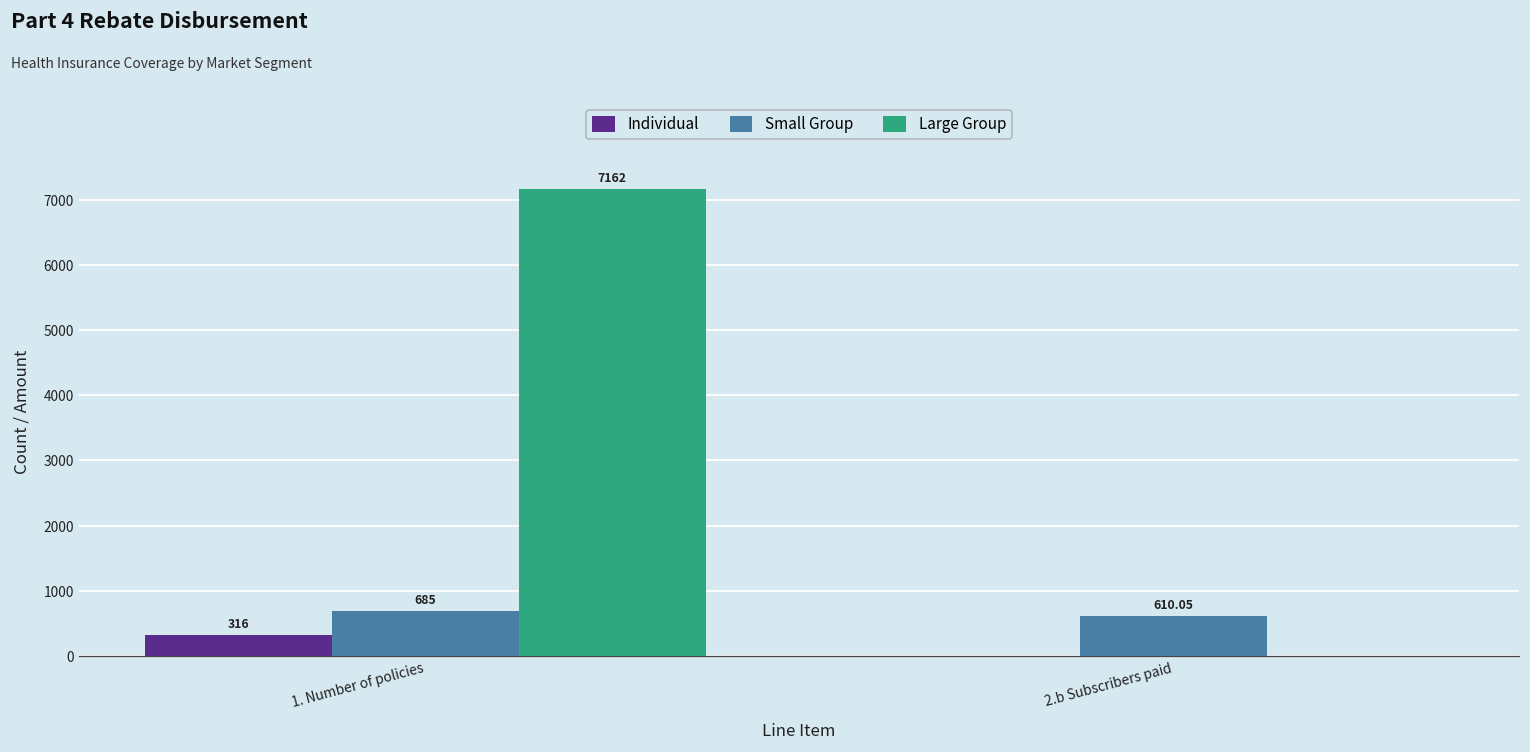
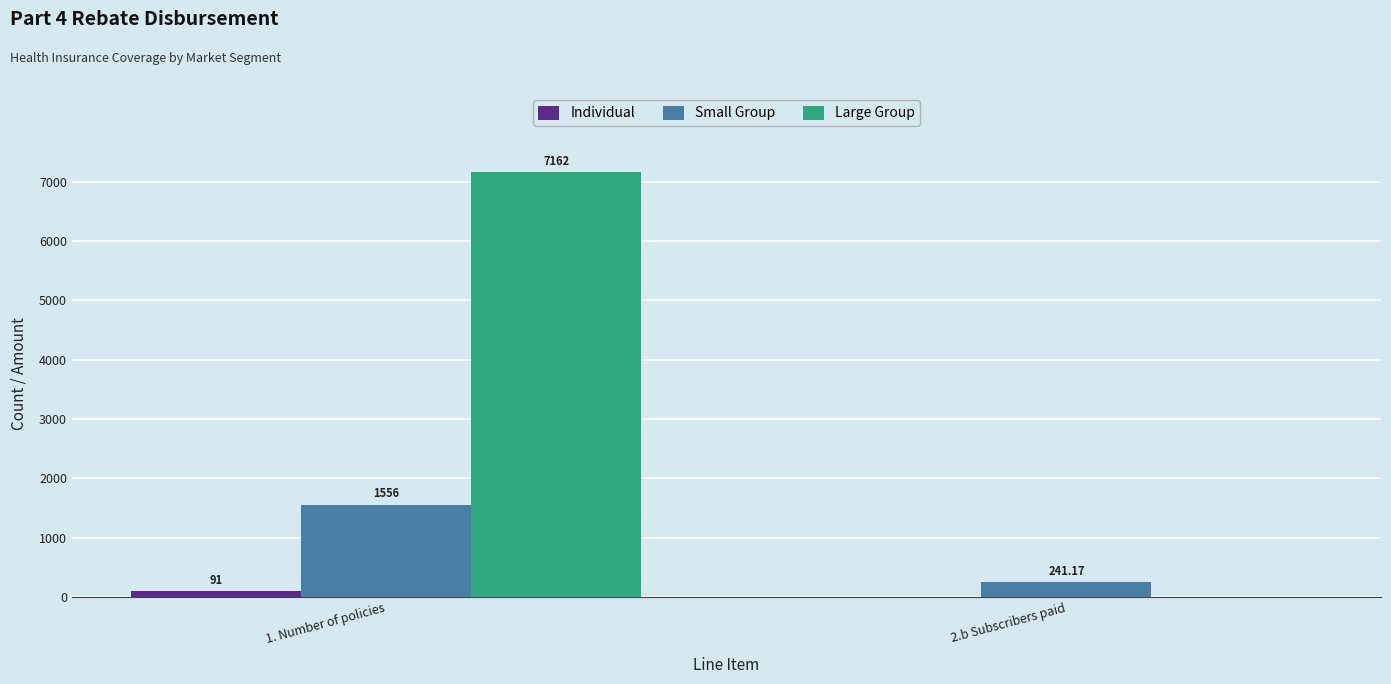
  {
    "Individual": {
-     "1. Number of policies": 316
+     "1. Number of policies": 91
    },
    "Small Group": {
-     "1. Number of policies": 685,
-     "2.b Subscribers paid": 610.05
+     "1. Number of policies": 1556,
+     "2.b Subscribers paid": 241.17
    },
    "Large Group": {
      "1. Number of policies": 7162
    }
  }
